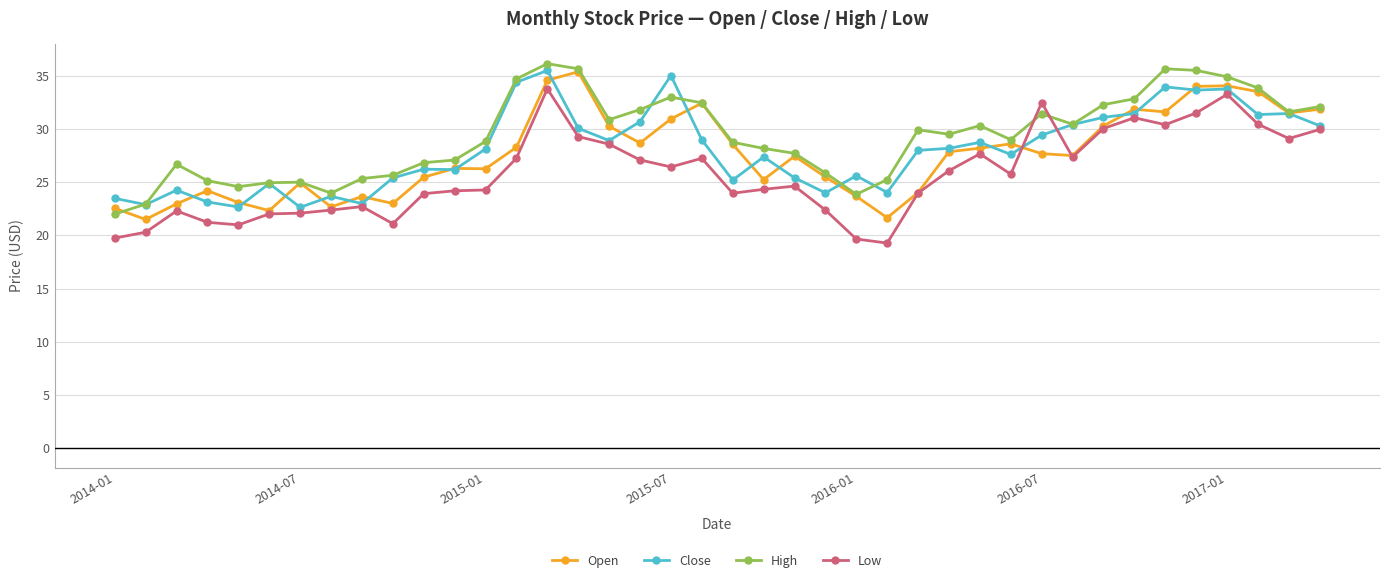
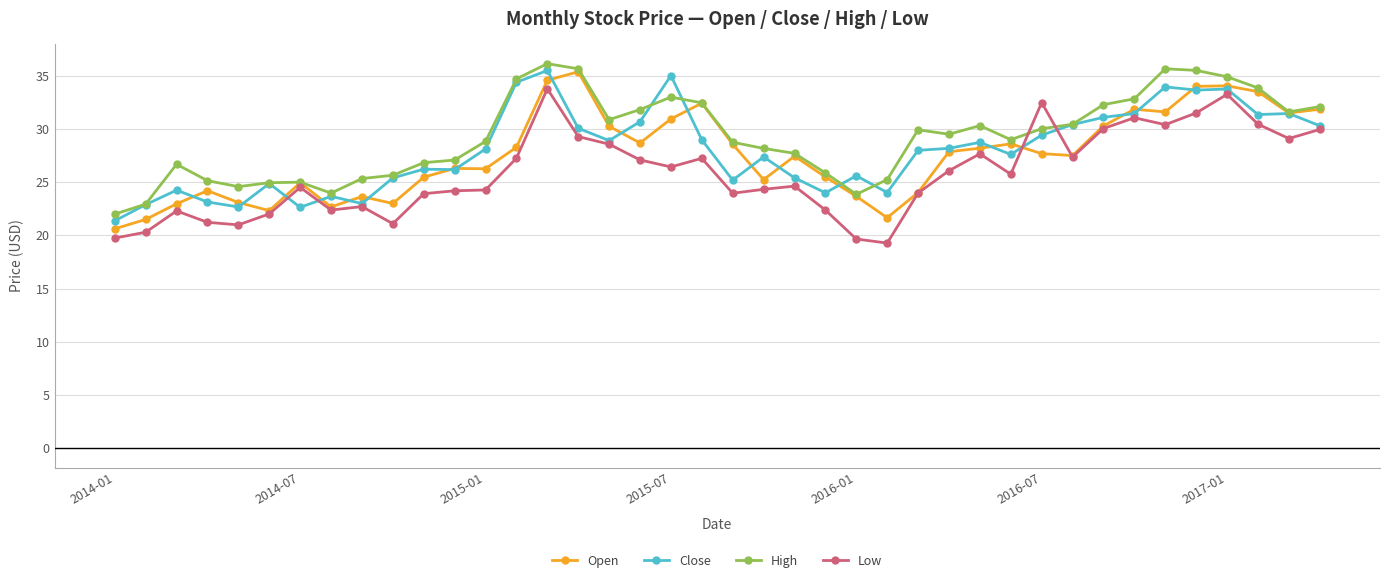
  {
    "Open": {
-     "2014-01": 22.6,
+     "2014-01": 20.6,
      "2015-01": 26.3,
      "2015-07": 30.9,
      "2016-07": 27.7,
      "2017-01": 34.1
    },
    "Close": {
-     "2014-01": 23.5,
+     "2014-01": 21.4,
      "2014-07": 22.6,
      "2015-01": 28.1,
      "2015-07": 35.0,
      "2016-01": 25.6,
      "2016-07": 29.4,
      "2017-01": 33.8
    },
    "High": {
      "2014-01": 22.0,
      "2015-01": 28.8,
      "2015-07": 33.0,
-     "2016-07": 31.4,
+     "2016-07": 30.0,
      "2017-01": 34.9
    },
    "Low": {
      "2014-01": 19.8,
-     "2014-07": 22.1,
+     "2014-07": 24.5,
      "2015-01": 24.3,
      "2015-07": 26.4,
      "2016-01": 19.7,
      "2016-07": 32.5,
      "2017-01": 33.3
    }
  }
